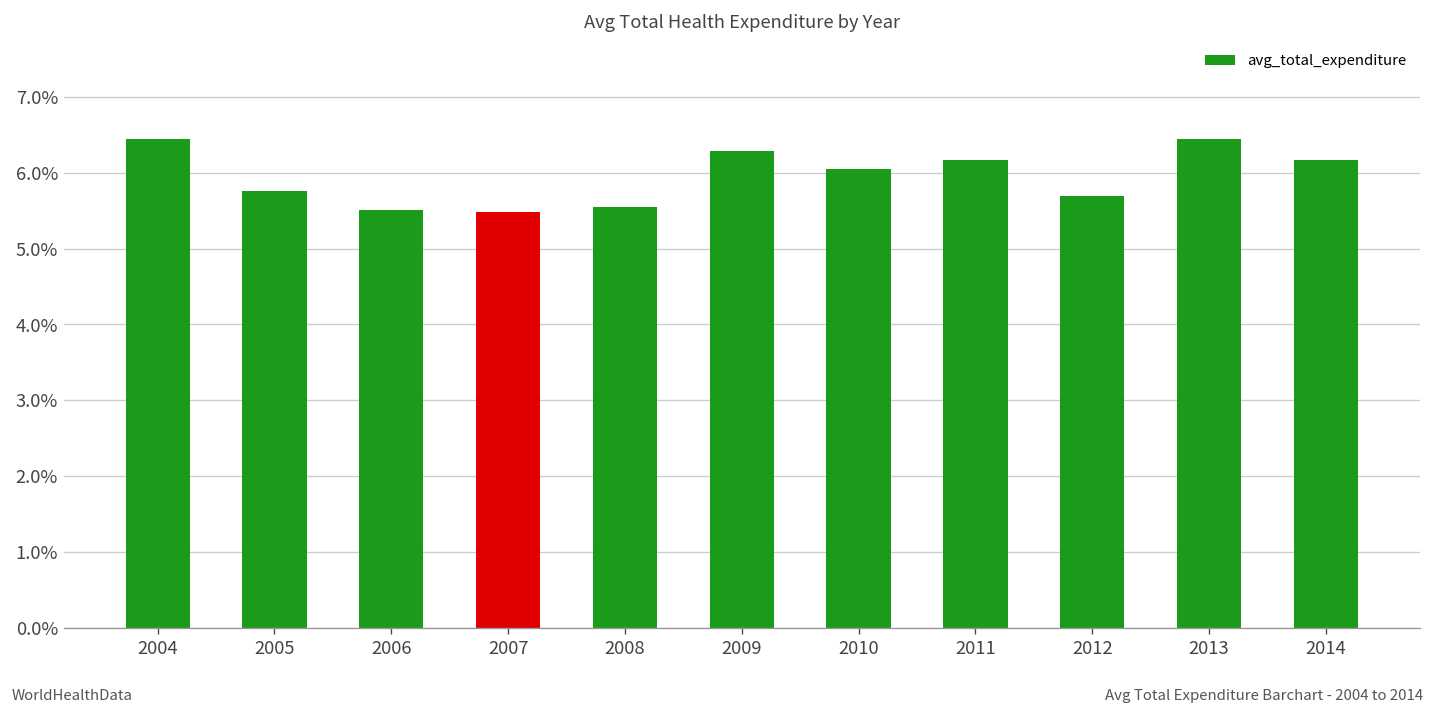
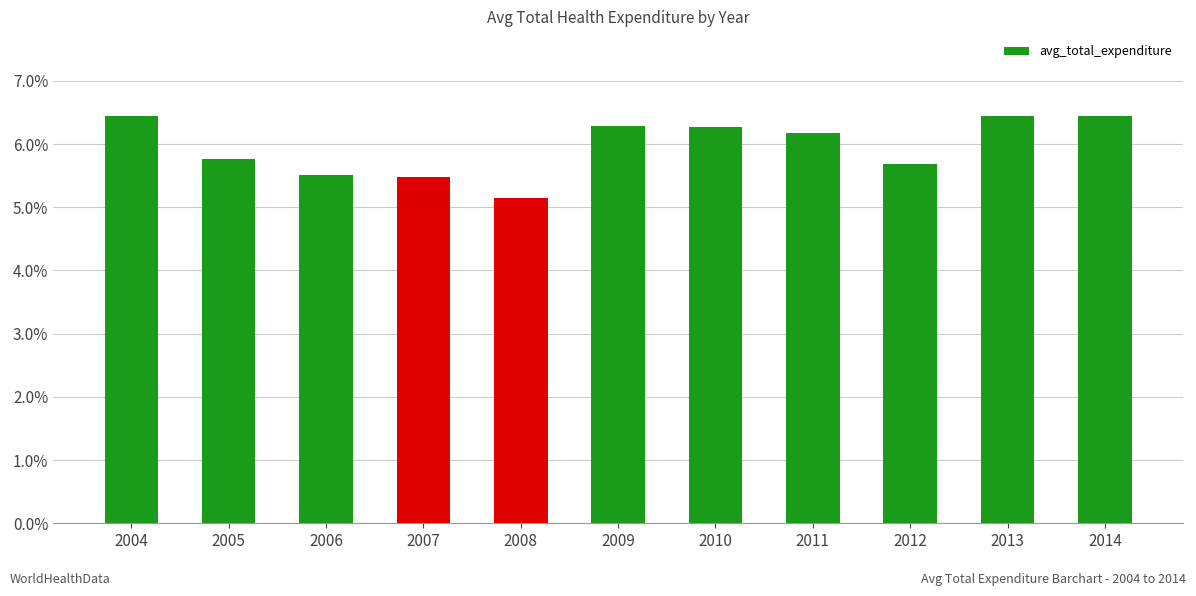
  {
    "2004": "6.5%",
    "2005": "5.8%",
    "2006": "5.5%",
    "2007": "5.5%",
-   "2008": "5.6%",
+   "2008": "5.2%",
    "2009": "6.3%",
-   "2010": "6.1%",
+   "2010": "6.3%",
    "2011": "6.2%",
    "2012": "5.7%",
    "2013": "6.4%",
-   "2014": "6.2%"
+   "2014": "6.4%"
  }
